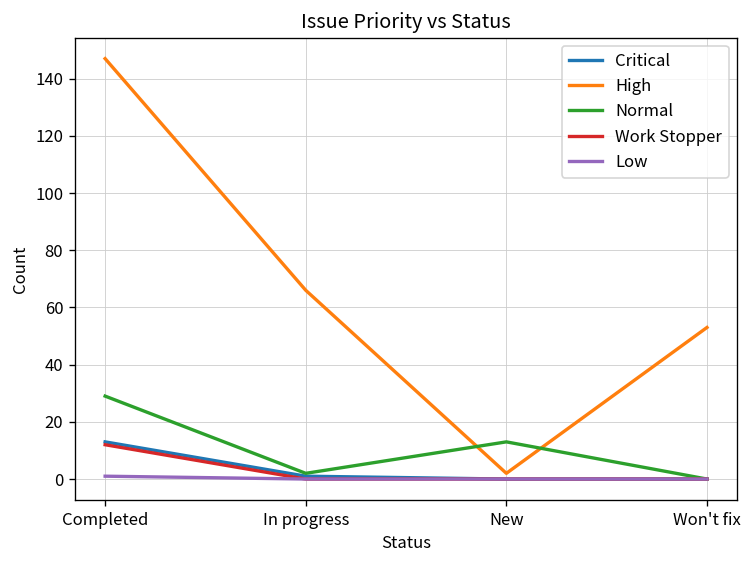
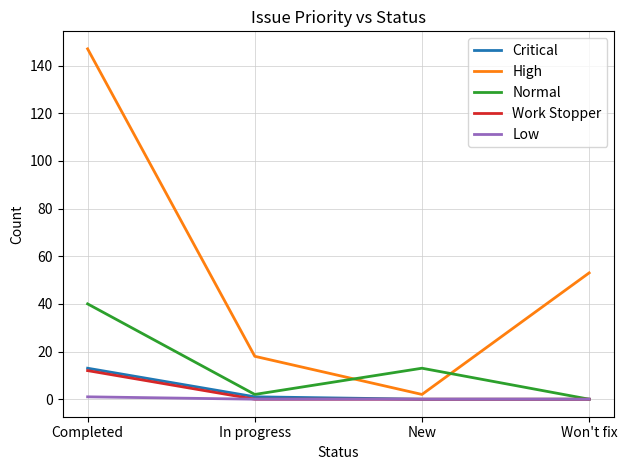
  {
    "High": {
      "Completed": 147,
-     "In progress": 66,
+     "In progress": 18,
      "New": 2,
      "Won't fix": 53
    },
    "Normal": {
-     "Completed": 29,
+     "Completed": 40,
      "New": 13
    },
    "Low": {
      "Completed": 1
    }
  }
